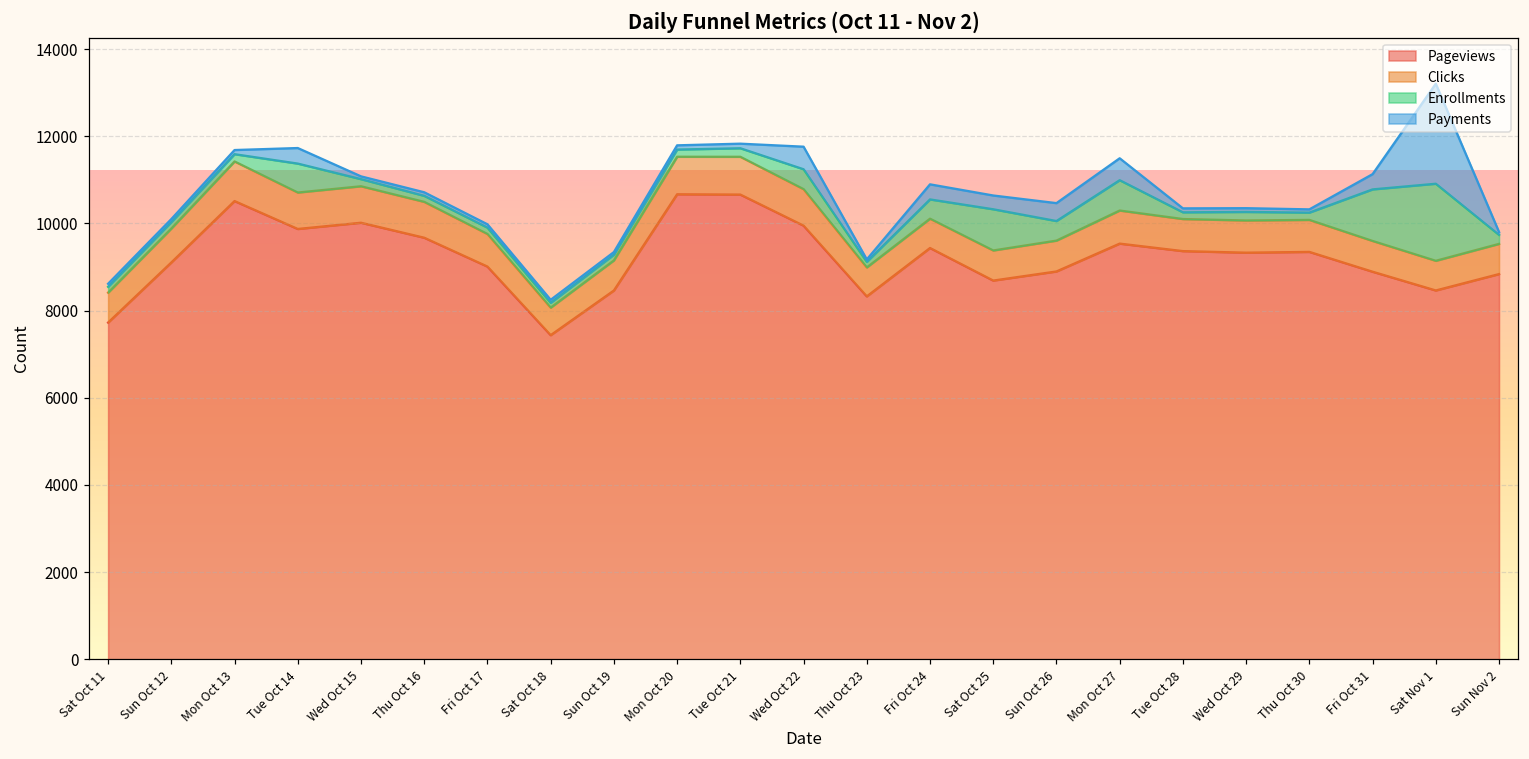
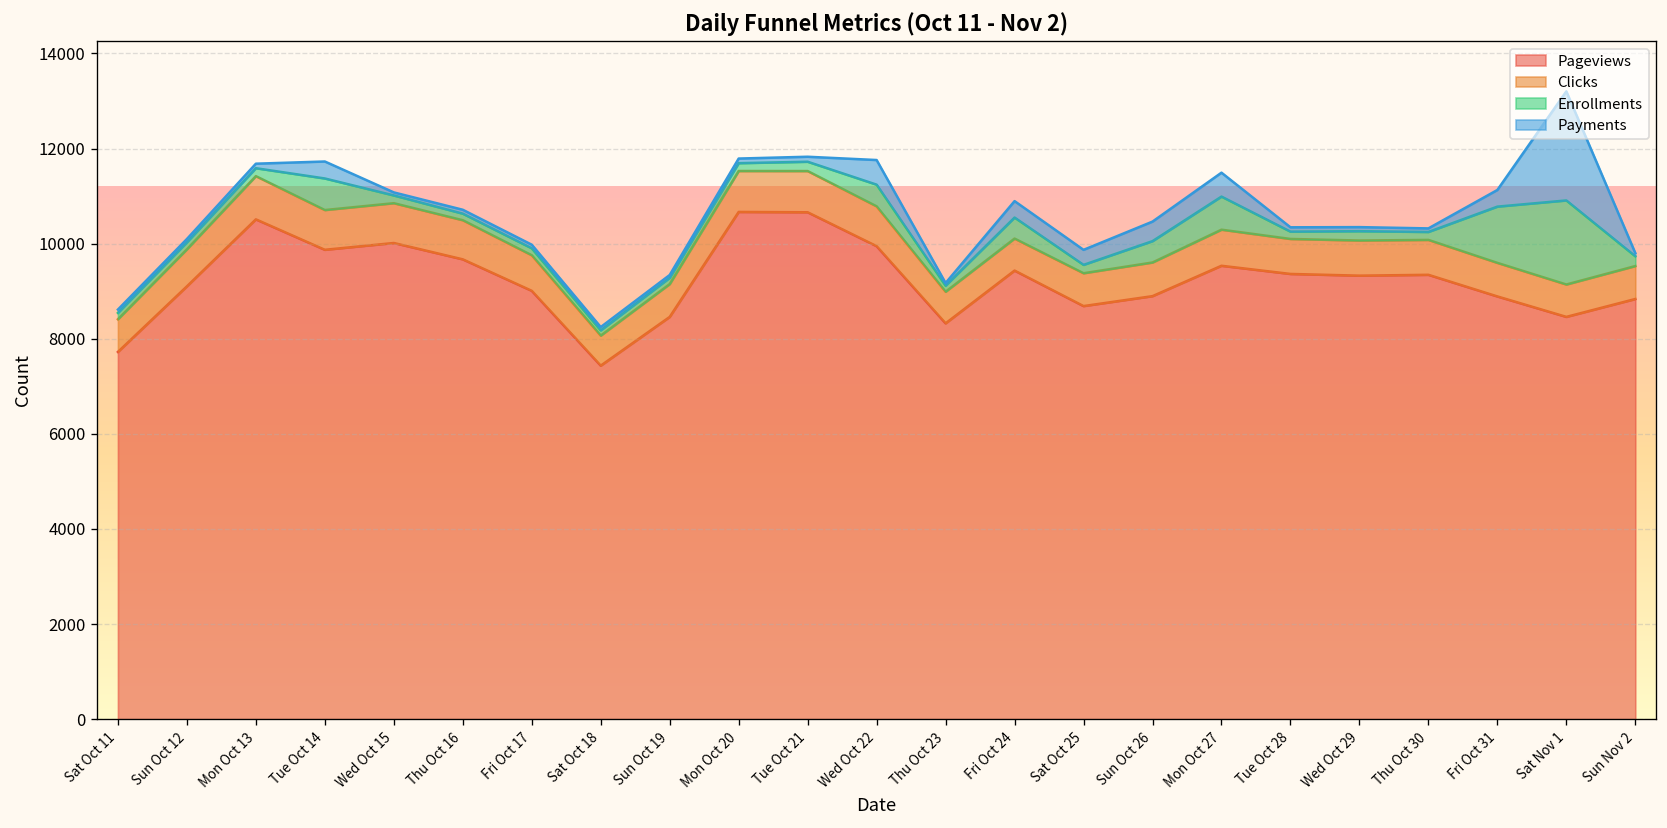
  {
    "Enrollments": {
      "Sat Oct 11": 100,
      "Sun Oct 12": 100,
      "Mon Oct 13": 200,
      "Tue Oct 14": 700,
      "Wed Oct 15": 200,
      "Thu Oct 16": 100,
      "Fri Oct 17": 100,
      "Sat Oct 18": 100,
      "Mon Oct 20": 200,
      "Tue Oct 21": 200,
      "Wed Oct 22": 500,
      "Fri Oct 24": 400,
-     "Sat Oct 25": 900,
+     "Sat Oct 25": 200,
      "Sun Oct 26": 400,
      "Mon Oct 27": 700,
      "Tue Oct 28": 200,
      "Wed Oct 29": 200,
      "Thu Oct 30": 200,
      "Fri Oct 31": 1200,
      "Sat Nov 1": 1800,
      "Sun Nov 2": 200
    },
    "Payments": {
      "Sat Oct 11": 100,
      "Sun Oct 12": 100,
      "Mon Oct 13": 100,
      "Tue Oct 14": 400,
      "Wed Oct 15": 100,
      "Thu Oct 16": 100,
      "Fri Oct 17": 100,
      "Sat Oct 18": 100,
      "Mon Oct 20": 100,
      "Tue Oct 21": 100,
      "Wed Oct 22": 500,
      "Fri Oct 24": 300,
      "Sat Oct 25": 300,
      "Sun Oct 26": 400,
      "Mon Oct 27": 500,
      "Tue Oct 28": 100,
      "Wed Oct 29": 100,
      "Thu Oct 30": 100,
      "Fri Oct 31": 400,
      "Sun Nov 2": 100
    }
  }
